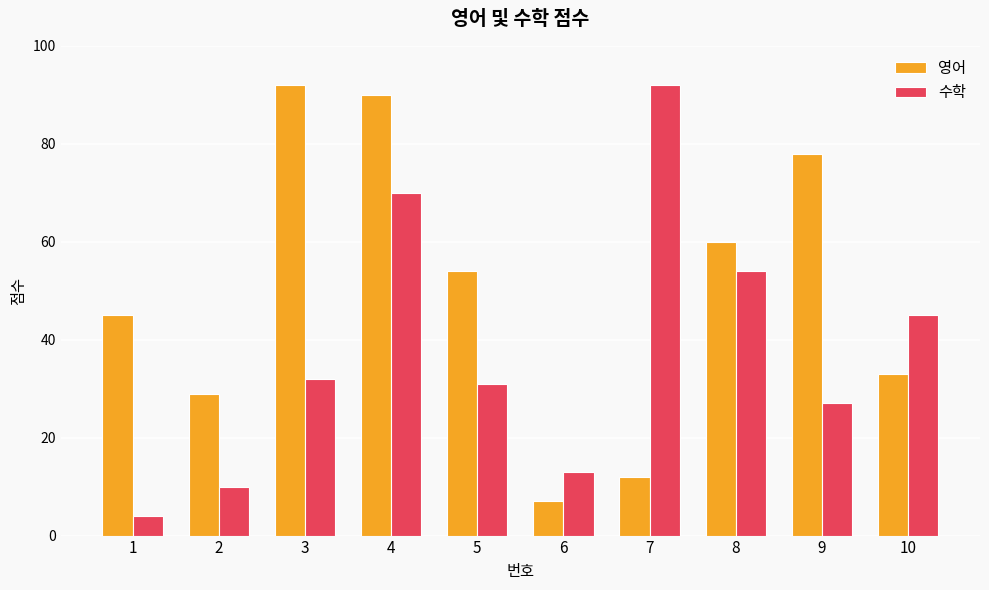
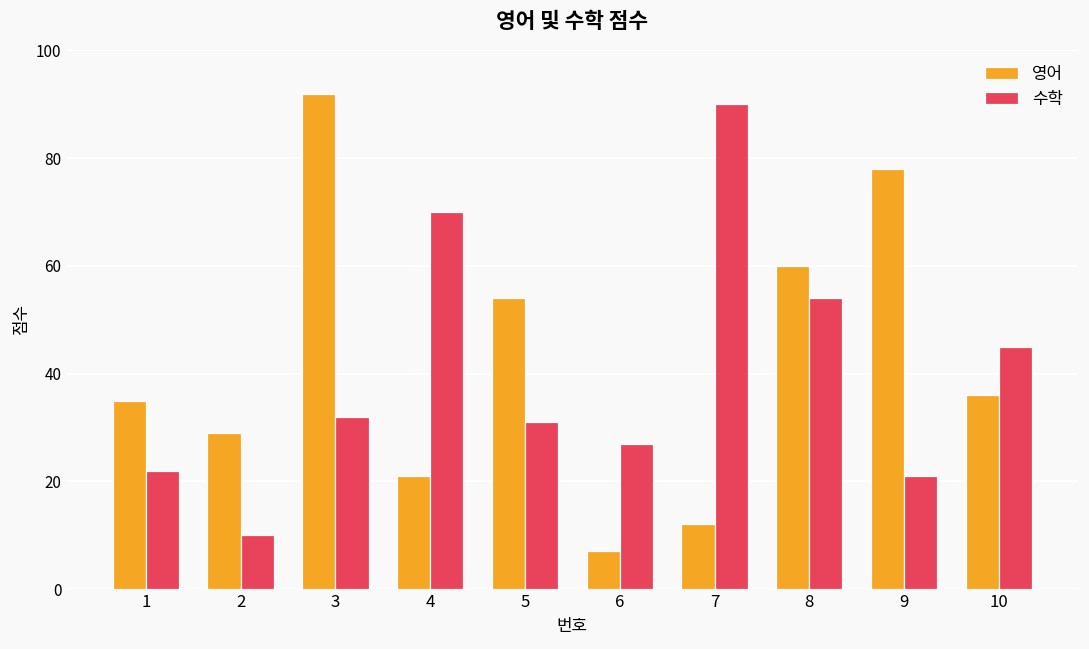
  {
    "영어": {
-     "1": 45,
+     "1": 35,
      "2": 29,
      "3": 92,
-     "4": 90,
+     "4": 21,
      "5": 54,
      "6": 7,
      "7": 12,
      "8": 60,
      "9": 78,
-     "10": 33
+     "10": 36
    },
    "수학": {
-     "1": 4,
+     "1": 22,
      "2": 10,
      "3": 32,
      "4": 70,
      "5": 31,
-     "6": 13,
-     "7": 92,
+     "6": 27,
+     "7": 90,
      "8": 54,
-     "9": 27,
+     "9": 21,
      "10": 45
    }
  }
